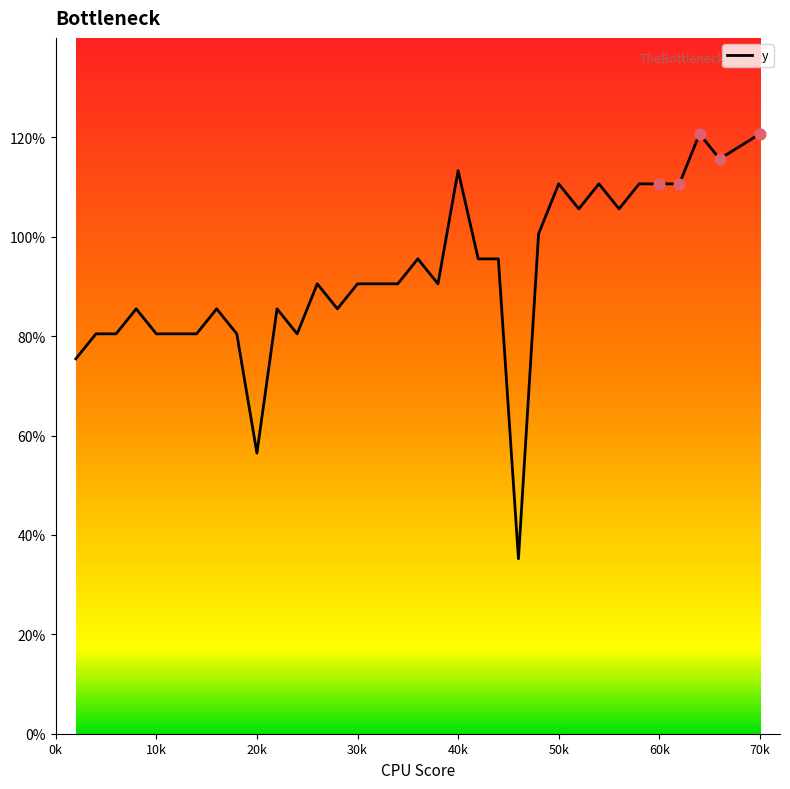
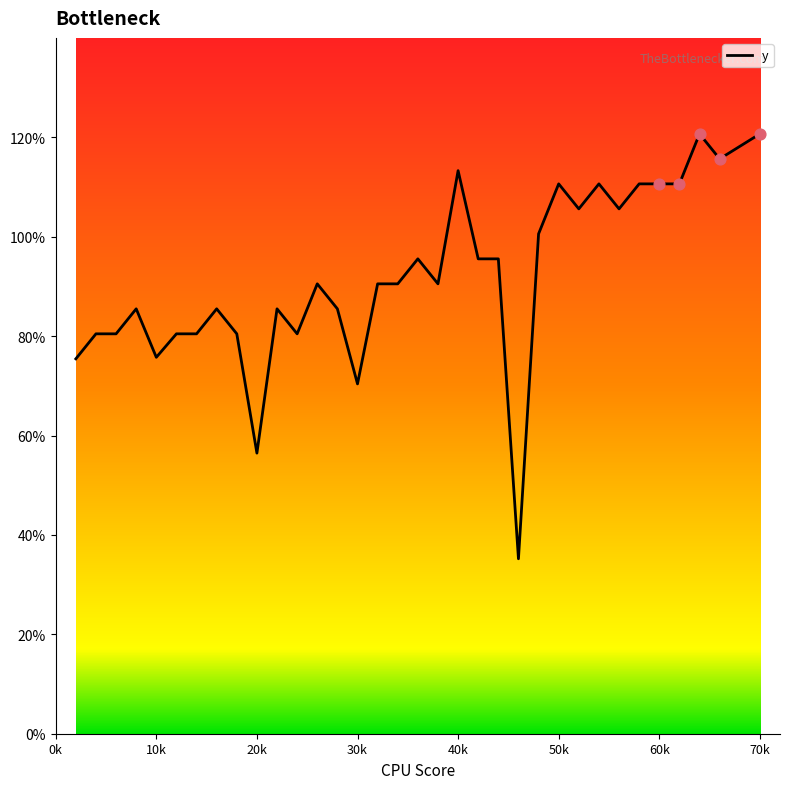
  {
    "y": {
-     "10k": "80%",
+     "10k": "76%",
      "20k": "56%",
-     "30k": "91%",
+     "30k": "70%",
      "40k": "113%",
      "50k": "111%"
    }
  }
